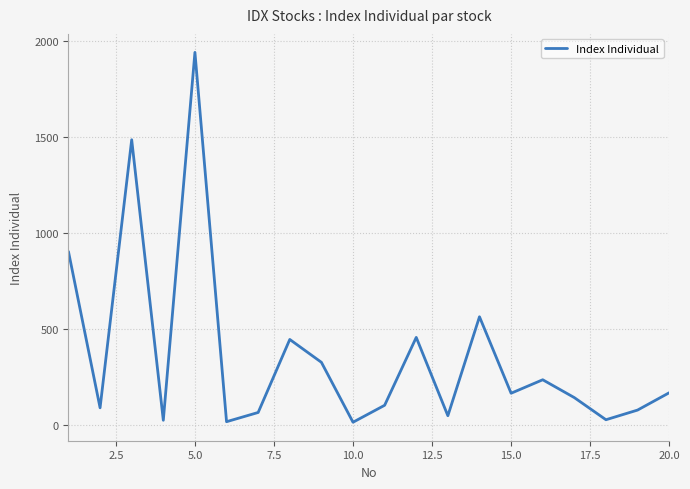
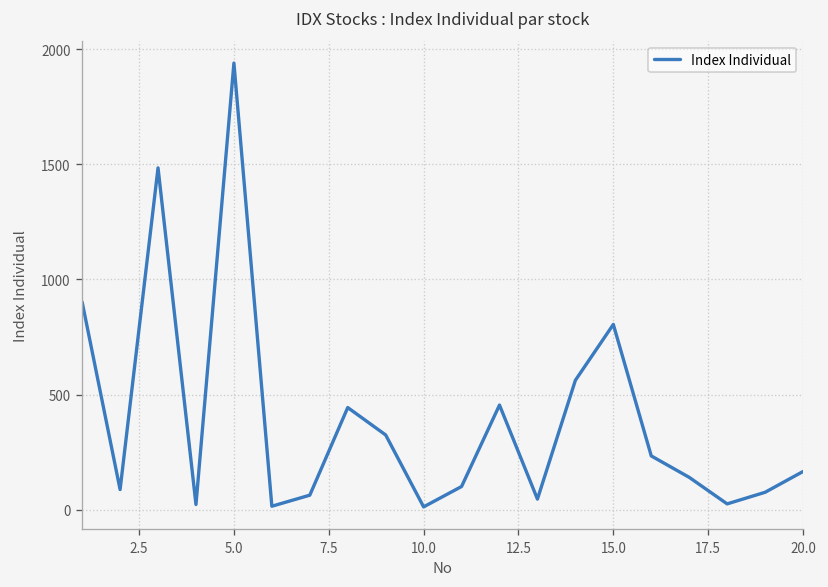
  {
    "5.0": 1940,
    "10.0": 10,
-   "15.0": 160,
+   "15.0": 800,
    "20.0": 170
  }
